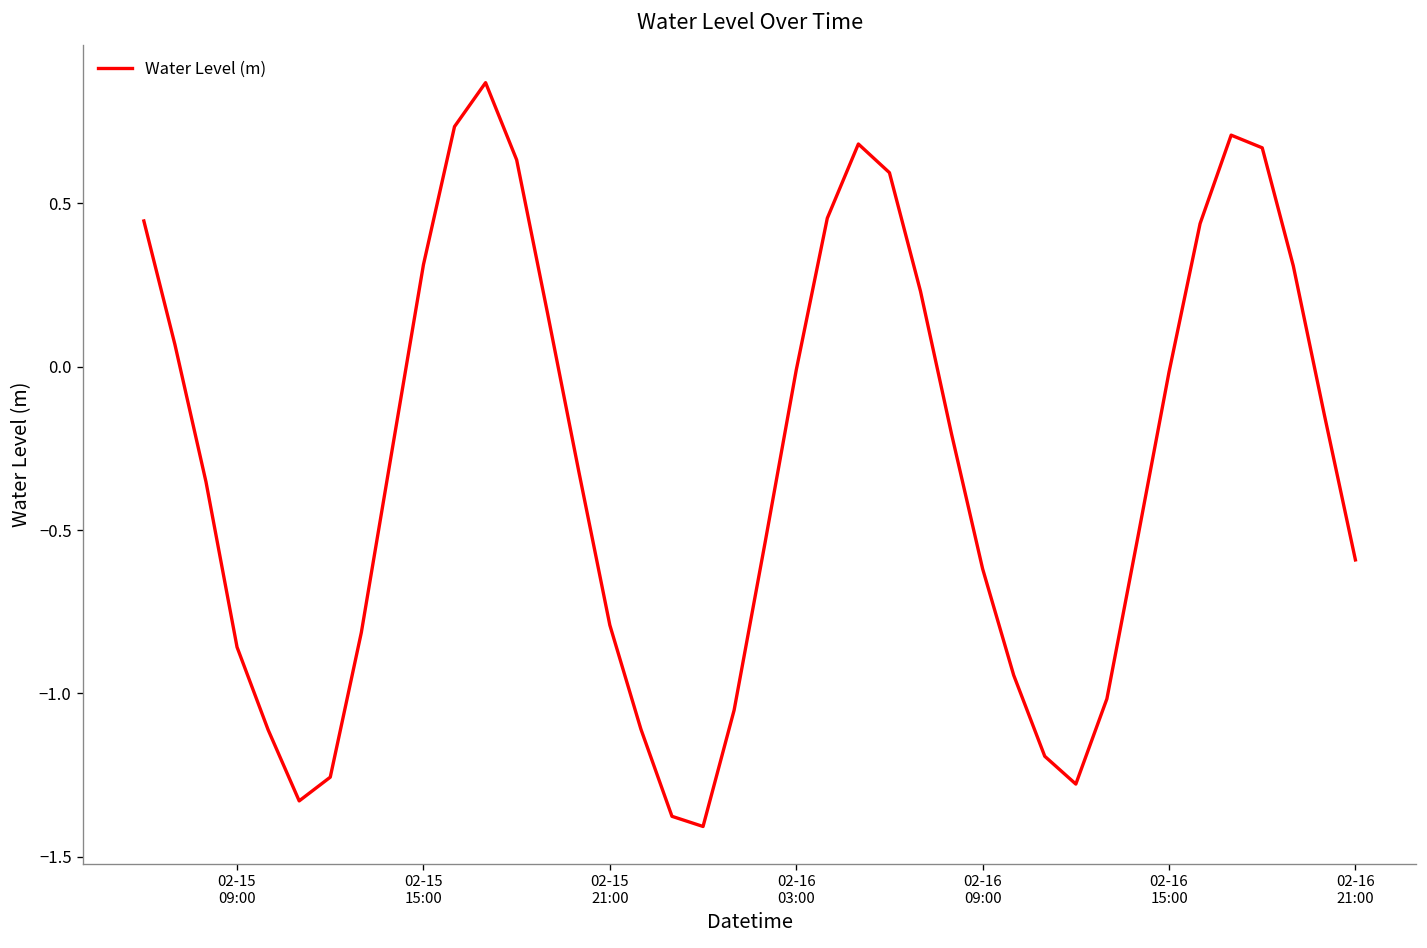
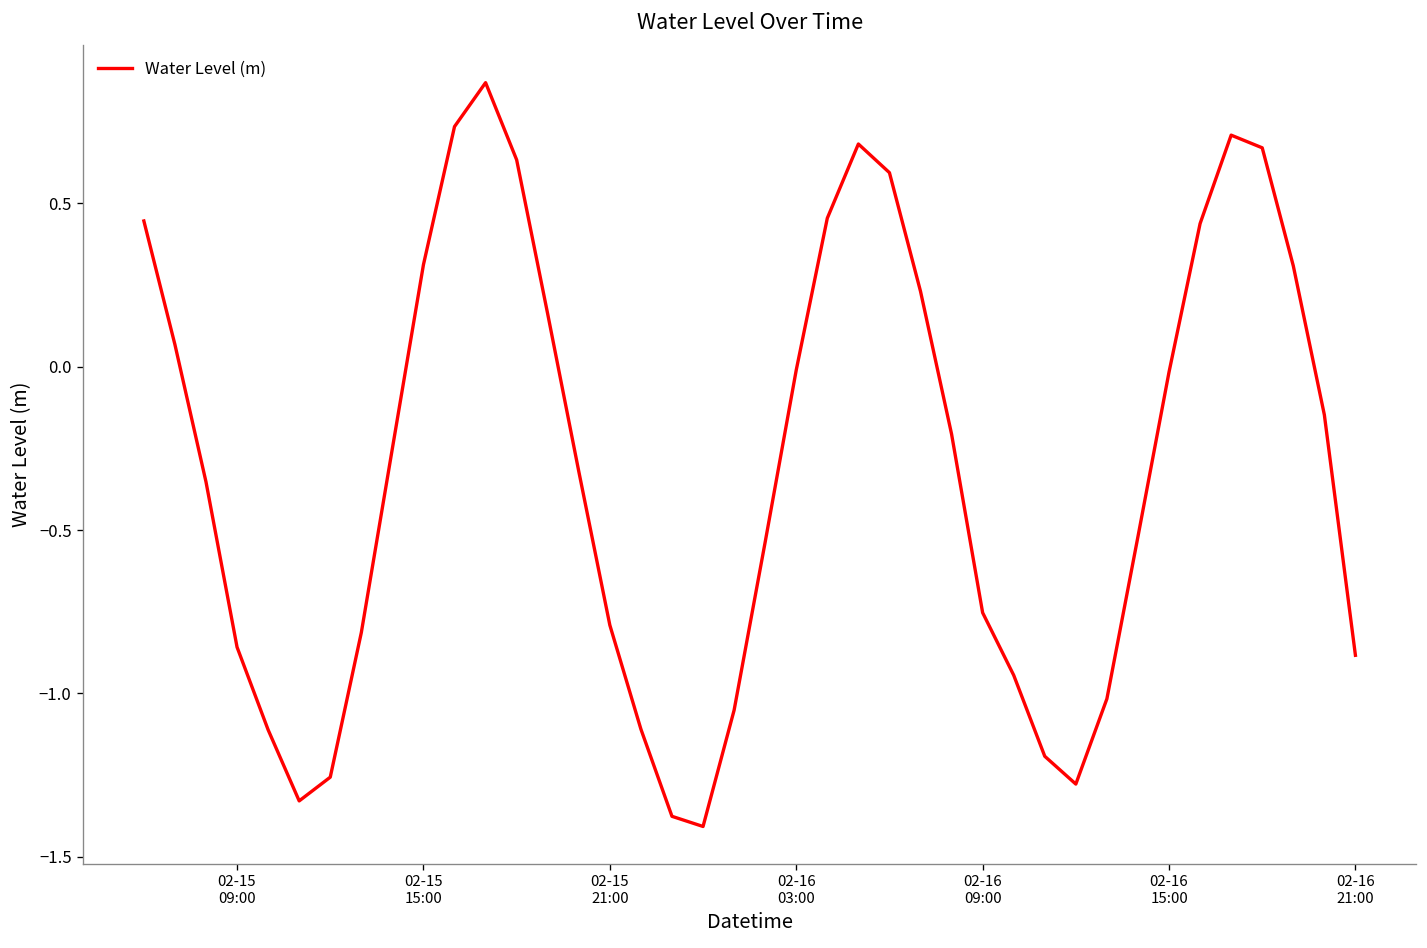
  {
    "02-15 09:00": -0.86,
    "02-15 15:00": 0.31,
    "02-15 21:00": -0.79,
    "02-16 03:00": -0.01,
-   "02-16 09:00": -0.62,
+   "02-16 09:00": -0.75,
    "02-16 15:00": -0.02,
-   "02-16 21:00": -0.59
+   "02-16 21:00": -0.88
  }
